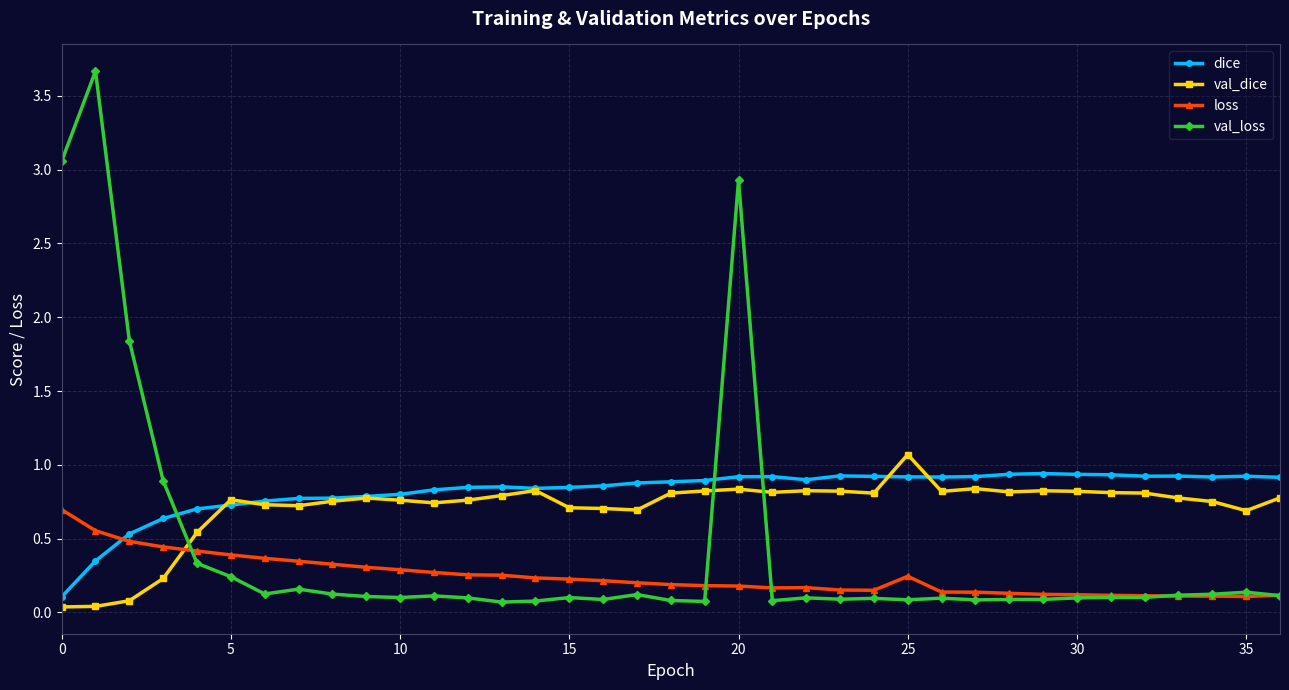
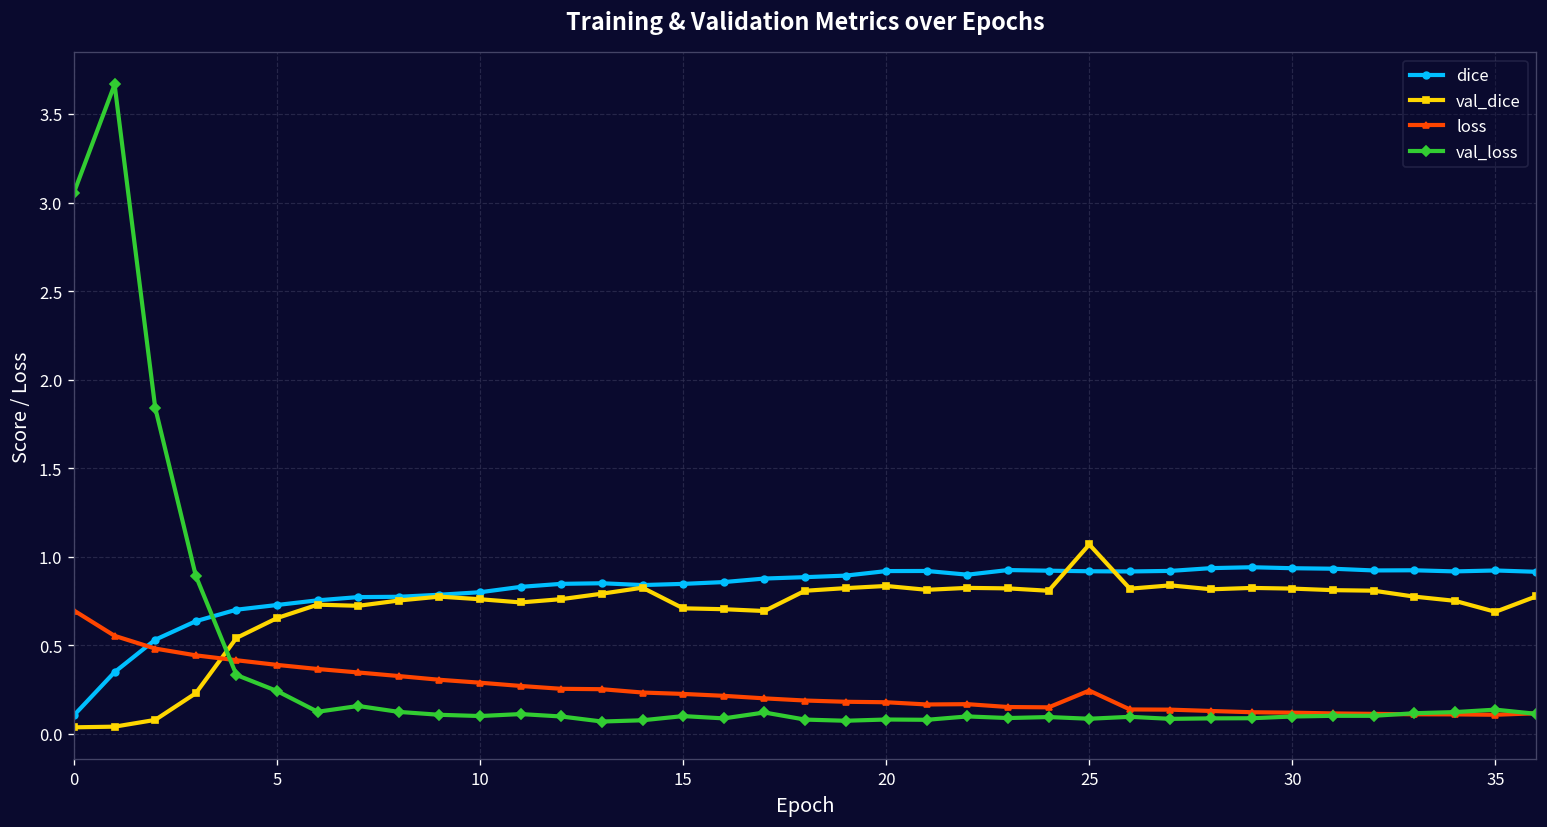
  {
    "dice": {
      "0": 0.11,
      "5": 0.73,
      "10": 0.80,
      "15": 0.85,
      "20": 0.92,
      "25": 0.92,
      "30": 0.94,
      "35": 0.92
    },
    "val_dice": {
      "0": 0.04,
-     "5": 0.76,
+     "5": 0.65,
      "10": 0.76,
      "15": 0.71,
      "20": 0.84,
      "25": 1.07,
      "30": 0.82,
      "35": 0.69
    },
    "loss": {
      "0": 0.70,
      "5": 0.39,
      "10": 0.29,
      "15": 0.23,
      "20": 0.18,
      "25": 0.24,
      "30": 0.12,
      "35": 0.11
    },
    "val_loss": {
      "0": 3.06,
      "5": 0.24,
      "10": 0.10,
      "15": 0.10,
-     "20": 2.93,
+     "20": 0.08,
      "25": 0.09,
      "30": 0.10,
      "35": 0.14
    }
  }
